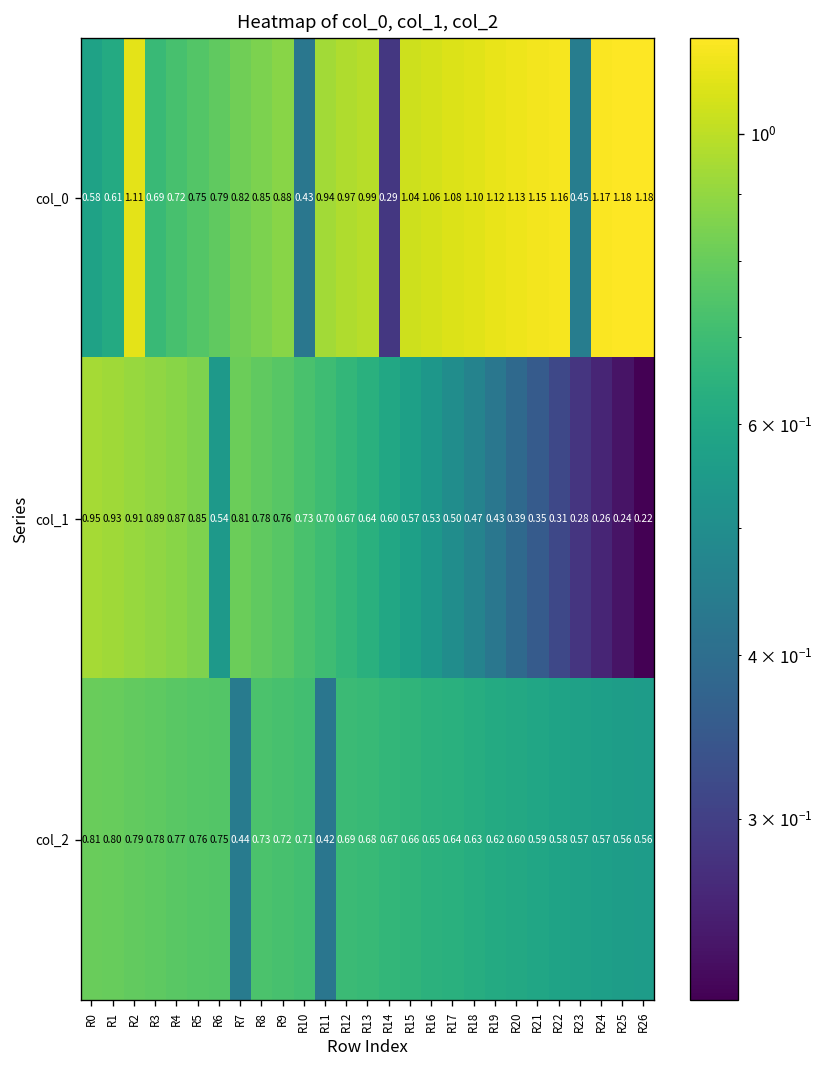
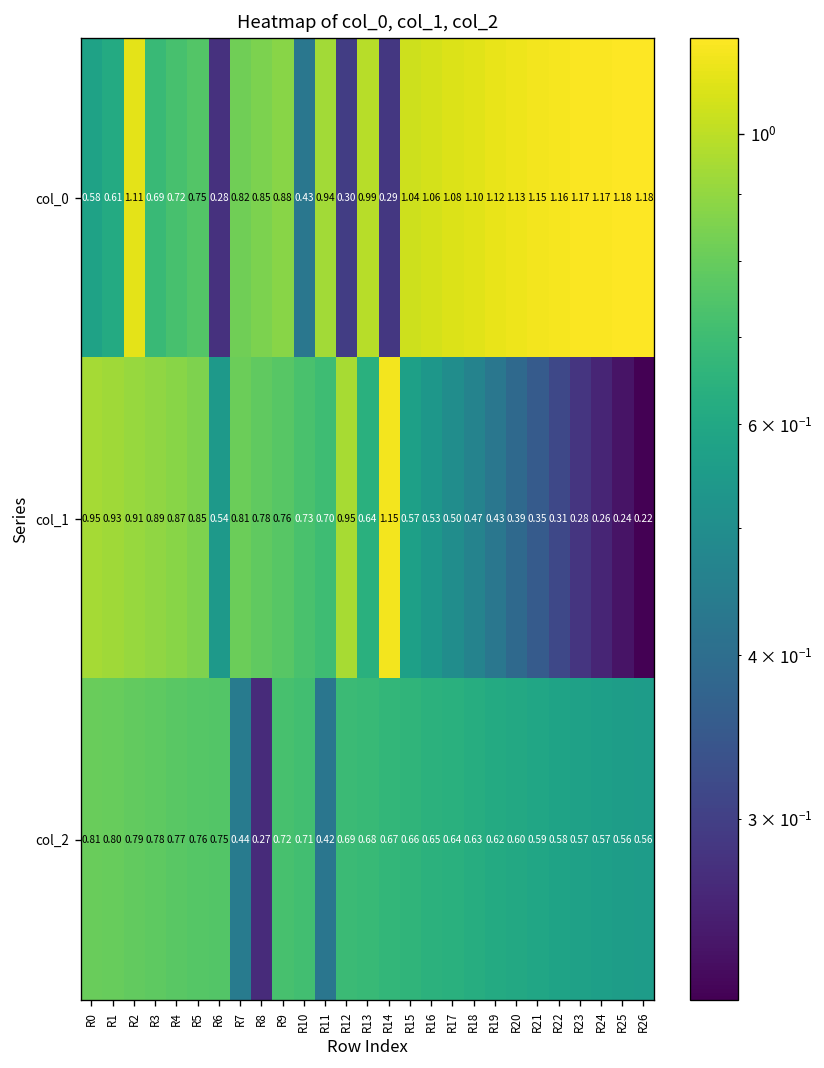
  {
    "col_0": {
      "R0": 0.58,
      "R1": 0.61,
      "R2": 1.11,
      "R3": 0.69,
      "R4": 0.72,
      "R5": 0.75,
-     "R6": 0.79,
+     "R6": 0.28,
      "R7": 0.82,
      "R8": 0.85,
      "R9": 0.88,
      "R10": 0.43,
      "R11": 0.94,
-     "R12": 0.97,
+     "R12": 0.30,
      "R13": 0.99,
      "R14": 0.29,
      "R15": 1.04,
      "R16": 1.06,
      "R17": 1.08,
      "R18": 1.10,
      "R19": 1.12,
      "R20": 1.13,
      "R21": 1.15,
      "R22": 1.16,
-     "R23": 0.45,
+     "R23": 1.17,
      "R24": 1.17,
      "R25": 1.18,
      "R26": 1.18
    },
    "col_1": {
      "R0": 0.95,
      "R1": 0.93,
      "R2": 0.91,
      "R3": 0.89,
      "R4": 0.87,
      "R5": 0.85,
      "R6": 0.54,
      "R7": 0.81,
      "R8": 0.78,
      "R9": 0.76,
      "R10": 0.73,
      "R11": 0.70,
-     "R12": 0.67,
+     "R12": 0.95,
      "R13": 0.64,
-     "R14": 0.60,
+     "R14": 1.15,
      "R15": 0.57,
      "R16": 0.53,
      "R17": 0.50,
      "R18": 0.47,
      "R19": 0.43,
      "R20": 0.39,
      "R21": 0.35,
      "R22": 0.31,
      "R23": 0.28,
      "R24": 0.26,
      "R25": 0.24,
      "R26": 0.22
    },
    "col_2": {
      "R0": 0.81,
      "R1": 0.80,
      "R2": 0.79,
      "R3": 0.78,
      "R4": 0.77,
      "R5": 0.76,
      "R6": 0.75,
      "R7": 0.44,
-     "R8": 0.73,
+     "R8": 0.27,
      "R9": 0.72,
      "R10": 0.71,
      "R11": 0.42,
      "R12": 0.69,
      "R13": 0.68,
      "R14": 0.67,
      "R15": 0.66,
      "R16": 0.65,
      "R17": 0.64,
      "R18": 0.63,
      "R19": 0.62,
      "R20": 0.60,
      "R21": 0.59,
      "R22": 0.58,
      "R23": 0.57,
      "R24": 0.57,
      "R25": 0.56,
      "R26": 0.56
    }
  }
